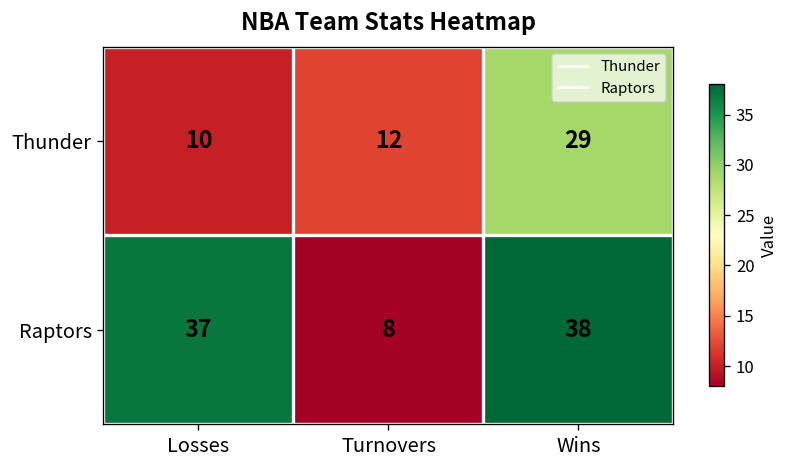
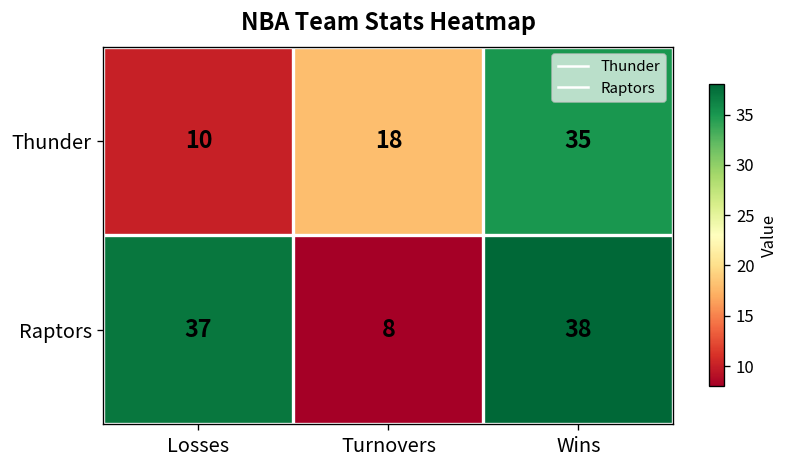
  {
    "Thunder": {
      "Losses": 10,
-     "Turnovers": 12,
-     "Wins": 29
+     "Turnovers": 18,
+     "Wins": 35
    },
    "Raptors": {
      "Losses": 37,
      "Turnovers": 8,
      "Wins": 38
    }
  }
